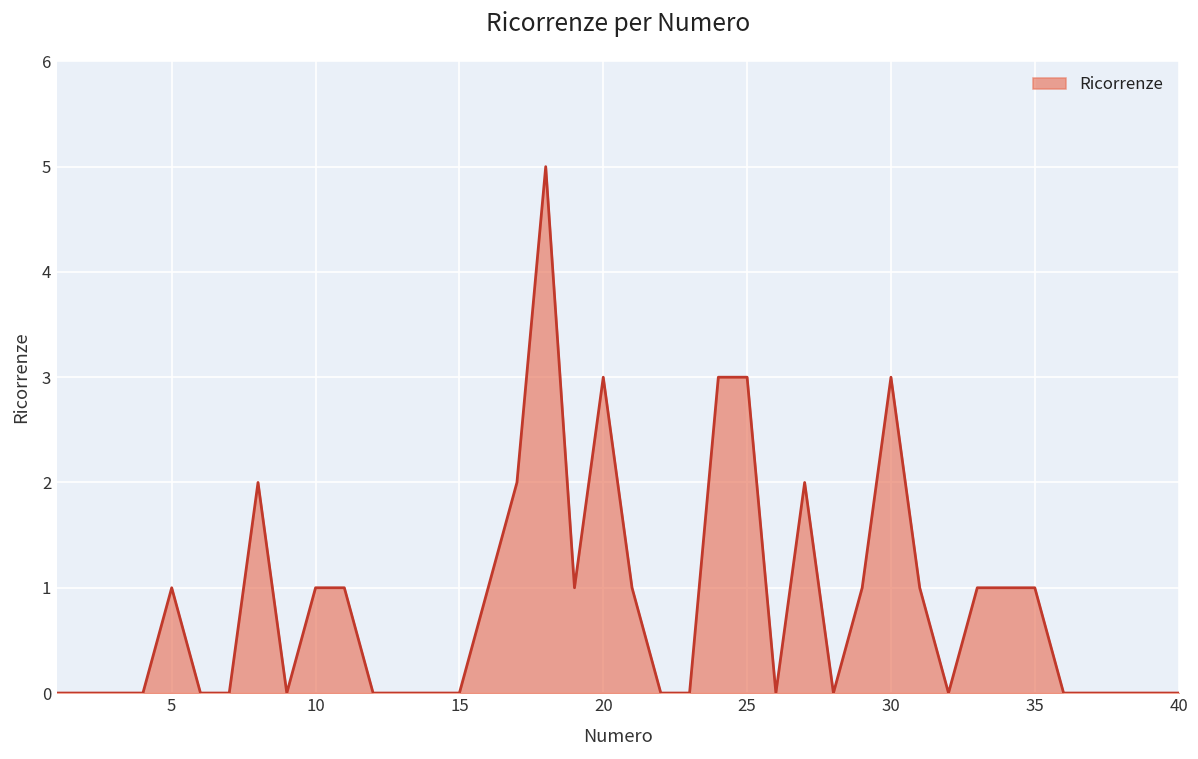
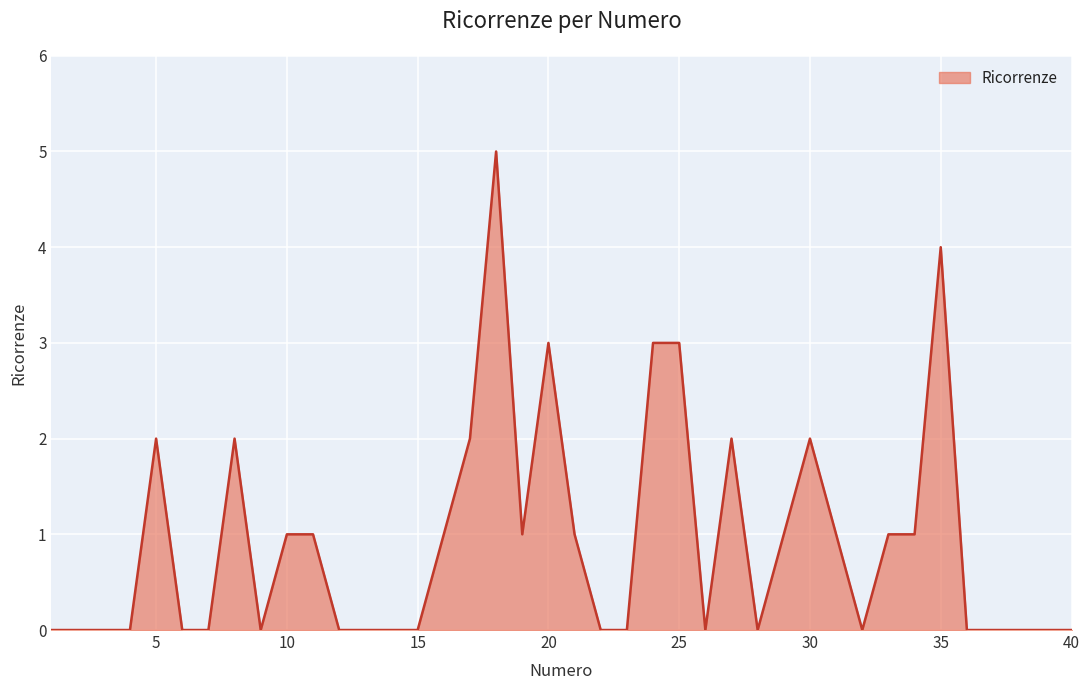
  {
-   "5": 1,
+   "5": 2,
    "10": 1,
    "15": 0,
    "20": 3,
    "25": 3,
-   "30": 3,
-   "35": 1,
+   "30": 2,
+   "35": 4,
    "40": 0
  }
